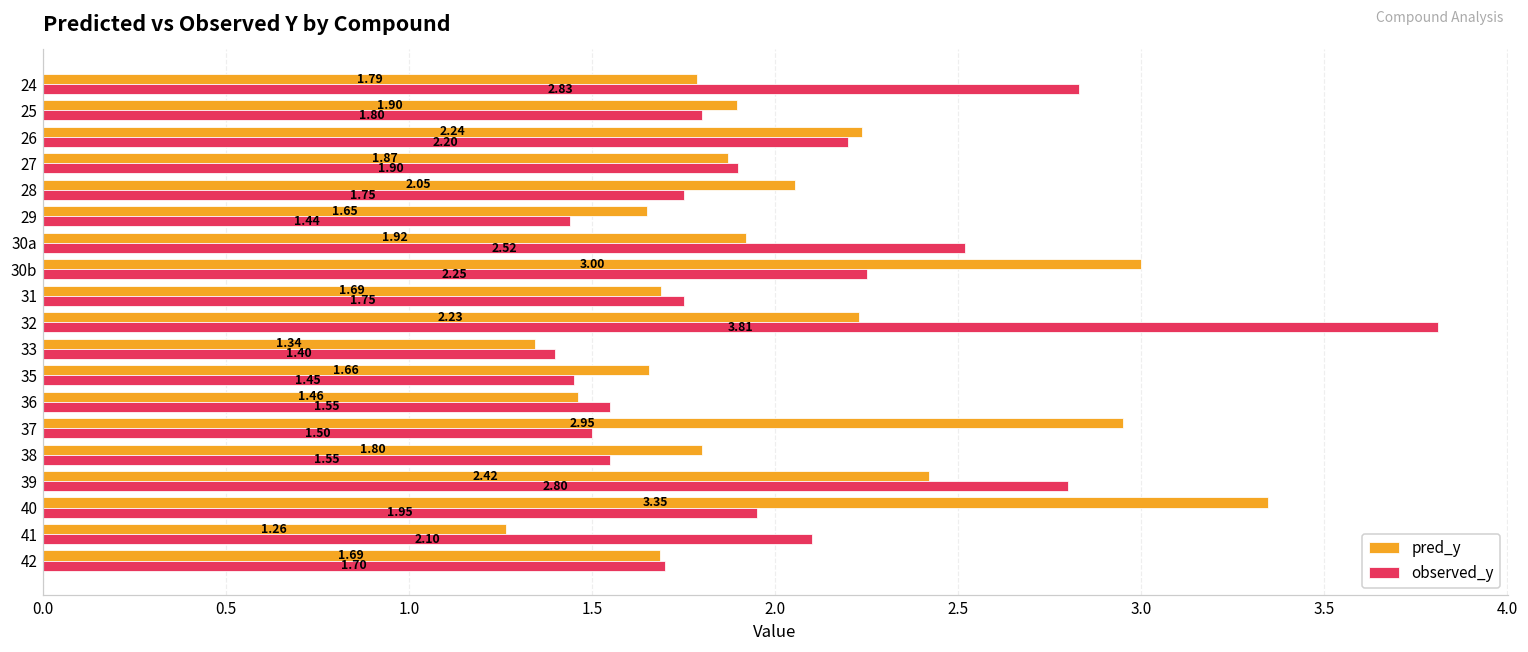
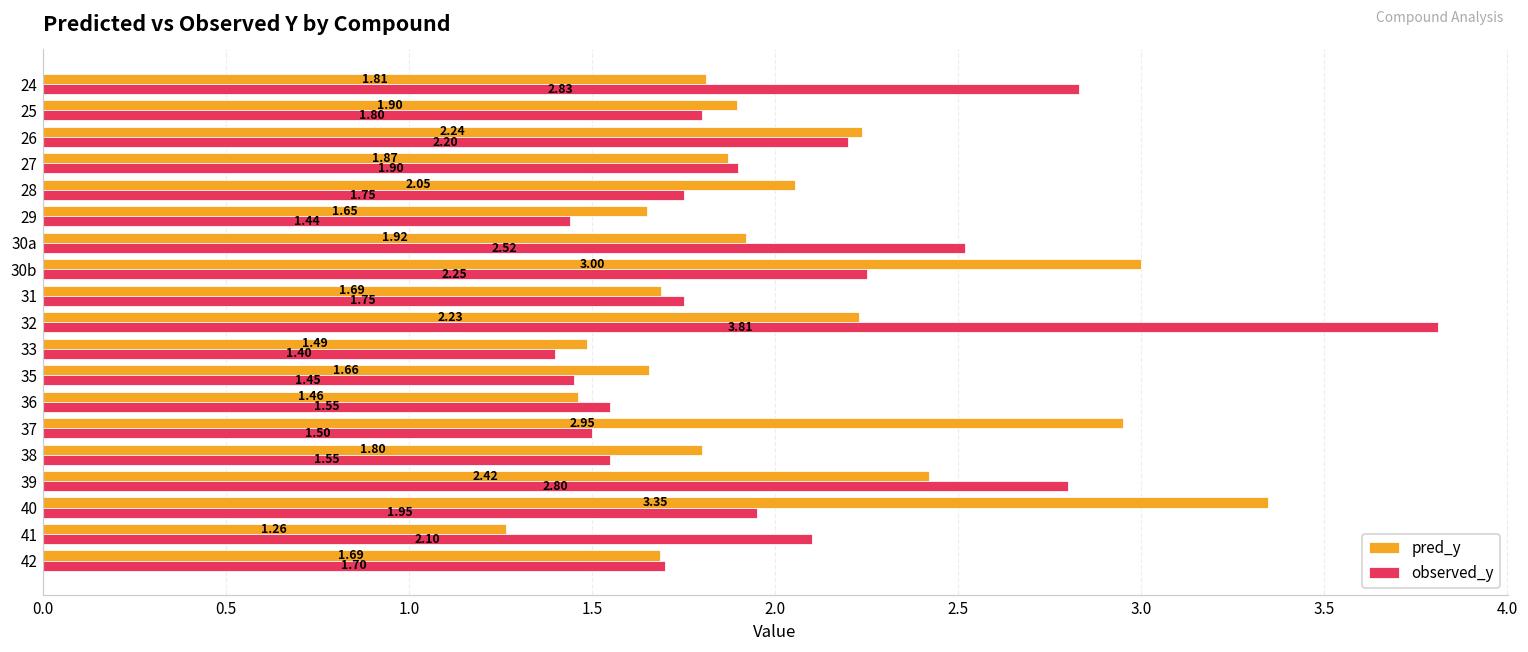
  {
    "pred_y": {
-     "24": 1.79,
+     "24": 1.81,
      "25": 1.90,
      "28": 2.05,
      "29": 1.65,
      "30a": 1.92,
      "30b": 3.00,
      "32": 2.23,
-     "33": 1.34,
+     "33": 1.49,
      "35": 1.66,
      "36": 1.46,
      "37": 2.95,
      "38": 1.80,
      "39": 2.42,
      "40": 3.35,
      "41": 1.26
    },
    "observed_y": {
      "24": 2.83,
      "25": 1.80,
      "28": 1.75,
      "29": 1.44,
      "30a": 2.52,
      "30b": 2.25,
      "32": 3.81,
      "33": 1.40,
      "35": 1.45,
      "36": 1.55,
      "37": 1.50,
      "38": 1.55,
      "39": 2.80,
      "40": 1.95,
      "41": 2.10
    }
  }
